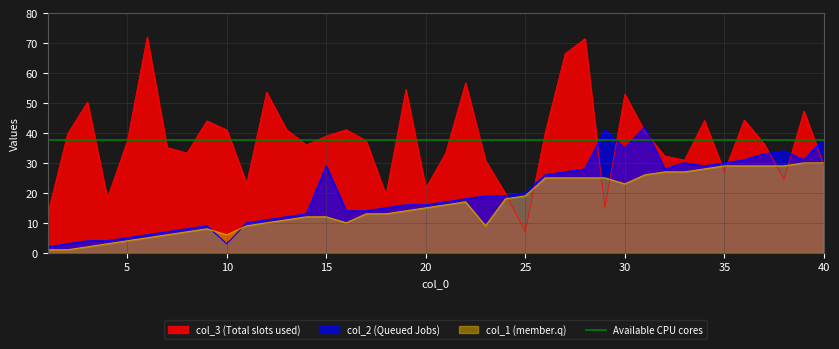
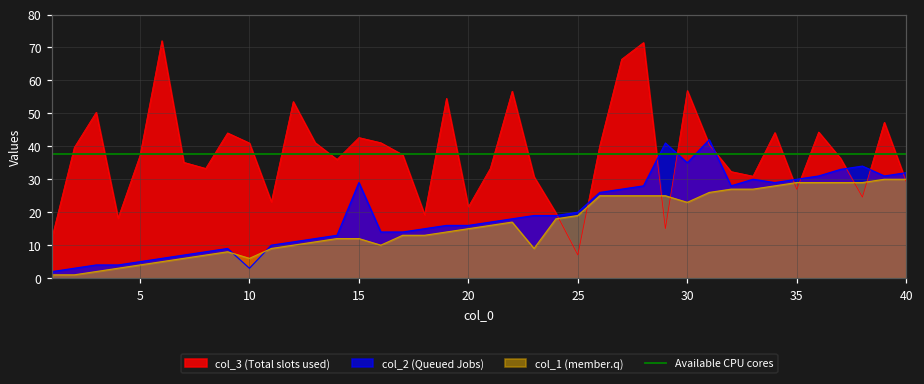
  {
    "col_3 (Total slots used)": {
      "5": 37,
      "10": 41,
-     "15": 39,
+     "15": 43,
      "20": 22,
      "25": 7,
-     "30": 53,
+     "30": 57,
      "35": 27
    },
    "col_2 (Queued Jobs)": {
      "5": 5,
      "10": 3,
      "15": 29,
      "20": 16,
      "25": 20,
      "30": 35,
      "35": 30,
-     "40": 38
+     "40": 32
    },
    "col_1 (member.q)": {
      "5": 4,
      "10": 6,
      "15": 12,
      "20": 15,
      "25": 19,
      "30": 23,
      "35": 29
    }
  }
